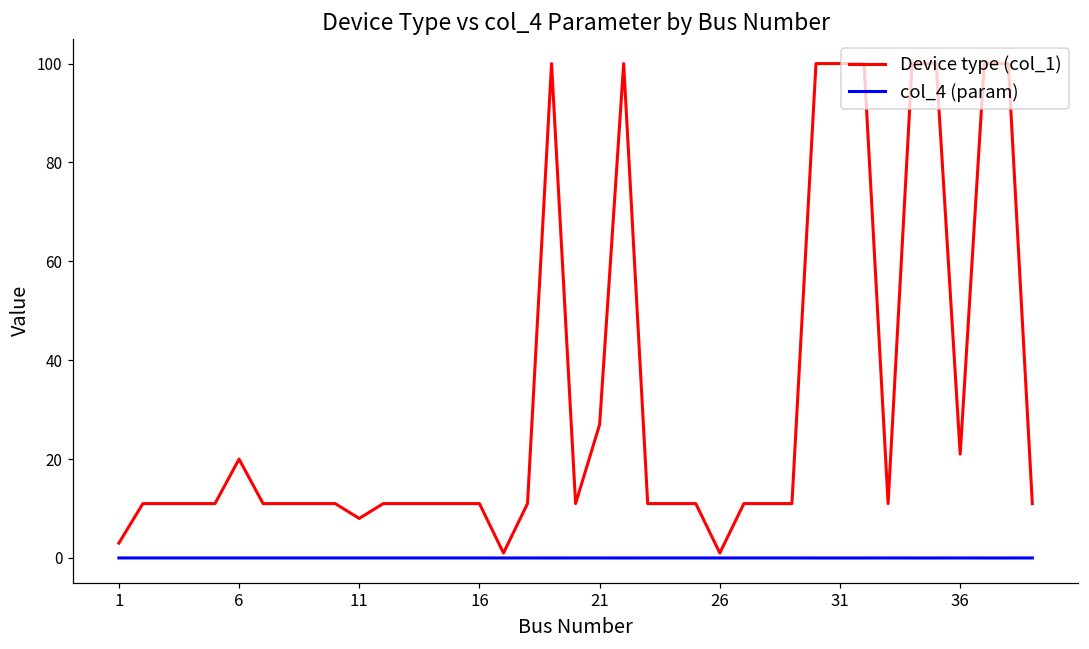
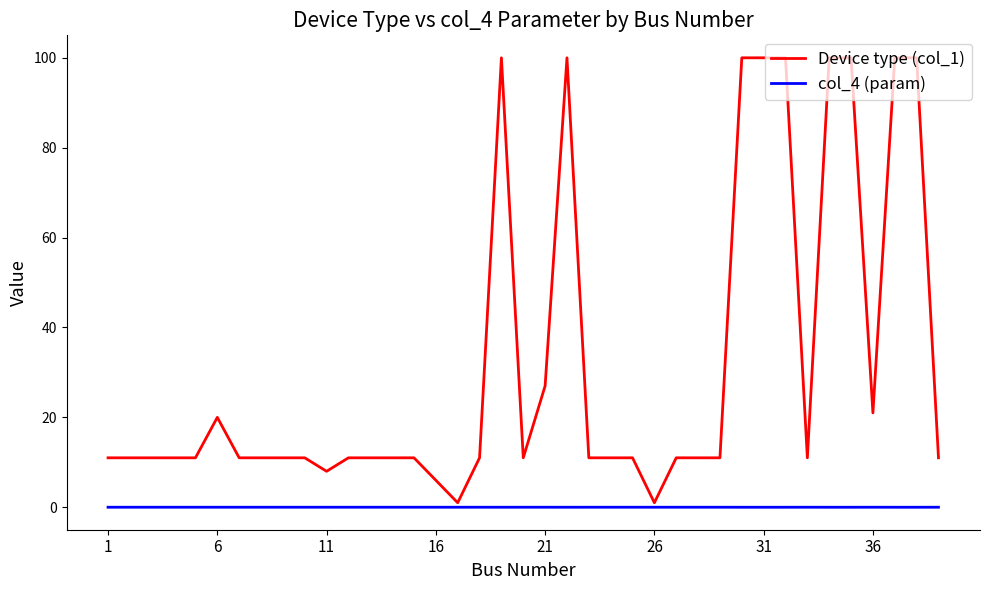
  {
    "Device type (col_1)": {
-     "1": 3,
+     "1": 11,
      "6": 20,
      "11": 8,
-     "16": 11,
+     "16": 6,
      "21": 27,
      "26": 1,
      "31": 100,
      "36": 21
    },
    "col_4 (param)": {
      "1": 0,
      "6": 0,
      "11": 0,
      "16": 0,
      "21": 0,
      "26": 0,
      "31": 0,
      "36": 0
    }
  }
